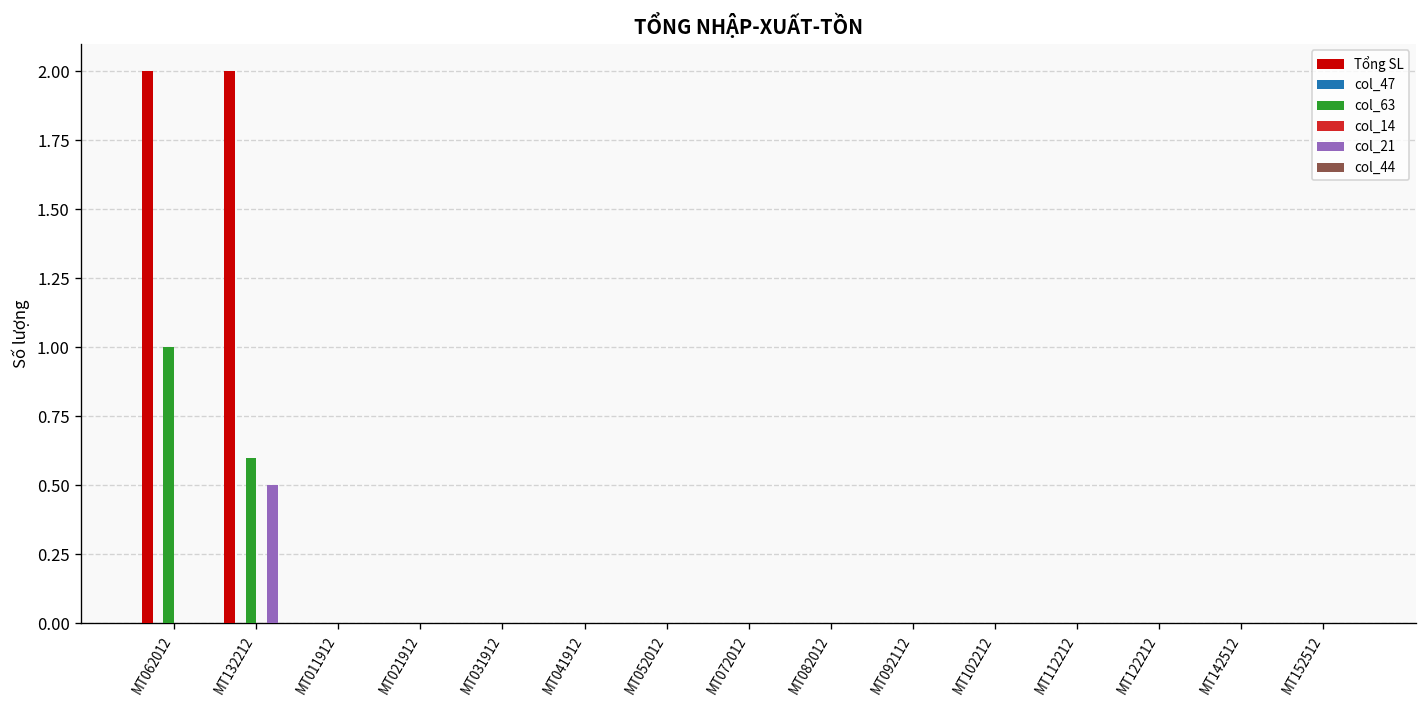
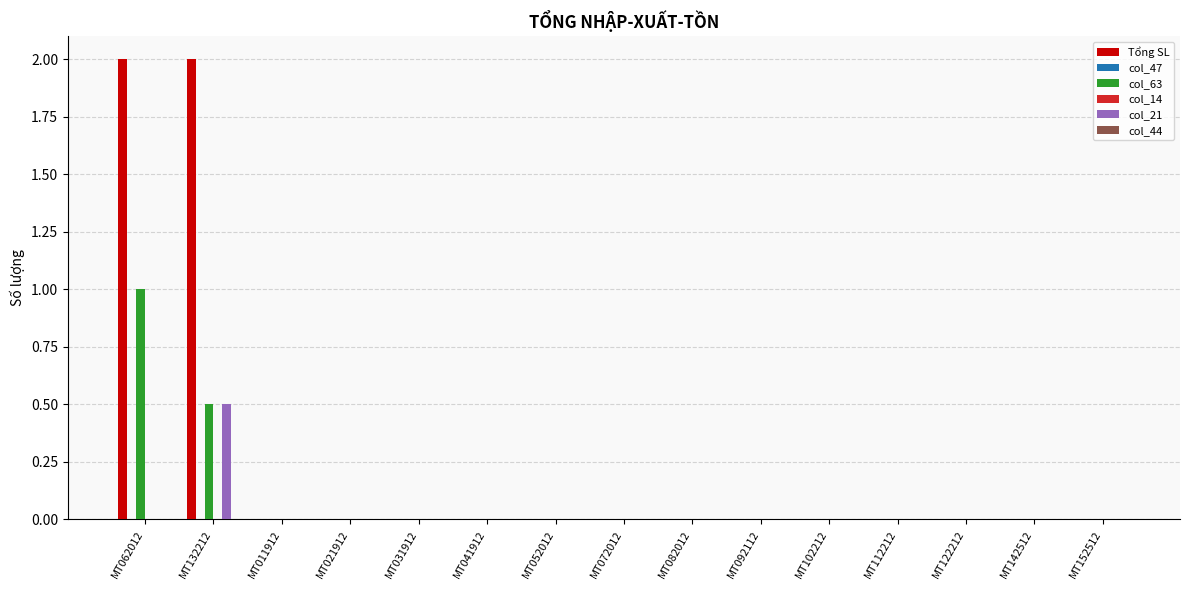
  {
    "col_47": {
      "MT062012": 0.0,
      "MT132212": 0.0,
      "MT011912": 0.0,
      "MT021912": 0.0,
      "MT031912": 0.0,
      "MT041912": 0.0,
      "MT052012": 0.0,
      "MT072012": 0.0,
      "MT082012": 0.0,
      "MT092112": 0.0,
      "MT102212": 0.0,
      "MT112212": 0.0,
      "MT122212": 0.0,
      "MT142512": 0.0,
      "MT152512": 0.0
    },
    "col_63": {
      "MT062012": 1.0,
-     "MT132212": 0.6,
+     "MT132212": 0.5,
      "MT011912": 0.0,
      "MT021912": 0.0,
      "MT031912": 0.0,
      "MT041912": 0.0,
      "MT052012": 0.0,
      "MT072012": 0.0,
      "MT082012": 0.0,
      "MT092112": 0.0,
      "MT102212": 0.0,
      "MT112212": 0.0,
      "MT122212": 0.0,
      "MT142512": 0.0,
      "MT152512": 0.0
    },
    "col_21": {
      "MT062012": 0.0,
      "MT132212": 0.5,
      "MT011912": 0.0,
      "MT021912": 0.0,
      "MT031912": 0.0,
      "MT041912": 0.0,
      "MT052012": 0.0,
      "MT072012": 0.0,
      "MT082012": 0.0,
      "MT092112": 0.0,
      "MT102212": 0.0,
      "MT112212": 0.0,
      "MT122212": 0.0,
      "MT142512": 0.0,
      "MT152512": 0.0
    },
    "col_44": {
      "MT062012": 0.0,
      "MT132212": 0.0,
      "MT011912": 0.0,
      "MT021912": 0.0,
      "MT031912": 0.0,
      "MT041912": 0.0,
      "MT052012": 0.0,
      "MT072012": 0.0,
      "MT082012": 0.0,
      "MT092112": 0.0,
      "MT102212": 0.0,
      "MT112212": 0.0,
      "MT122212": 0.0,
      "MT142512": 0.0,
      "MT152512": 0.0
    }
  }
